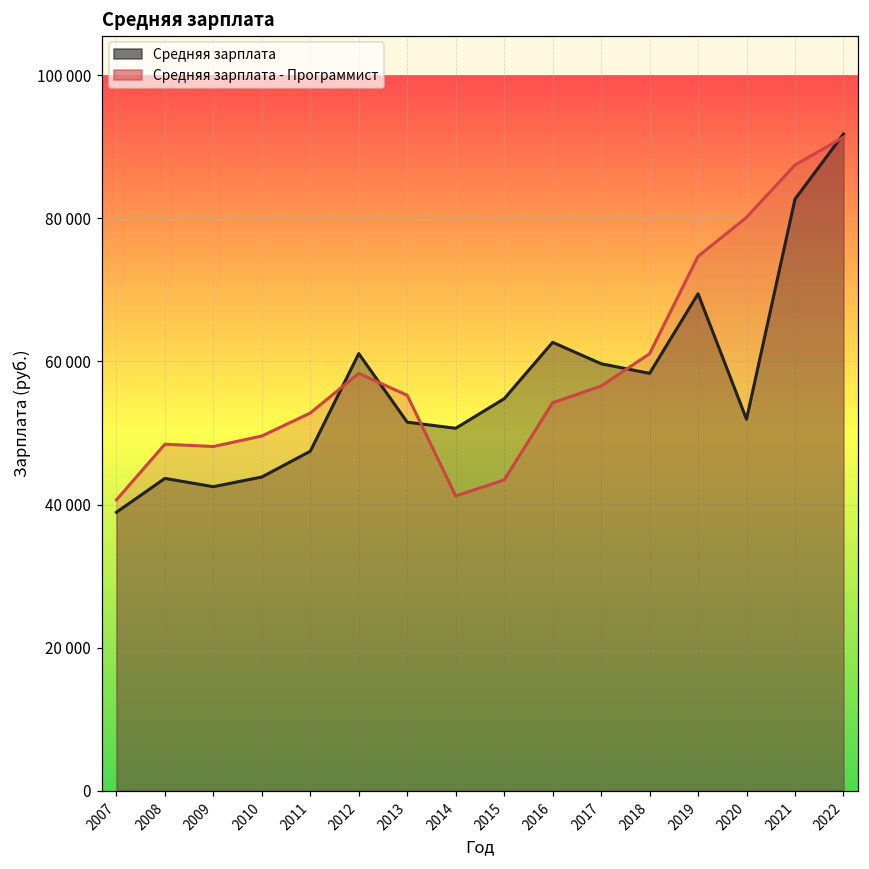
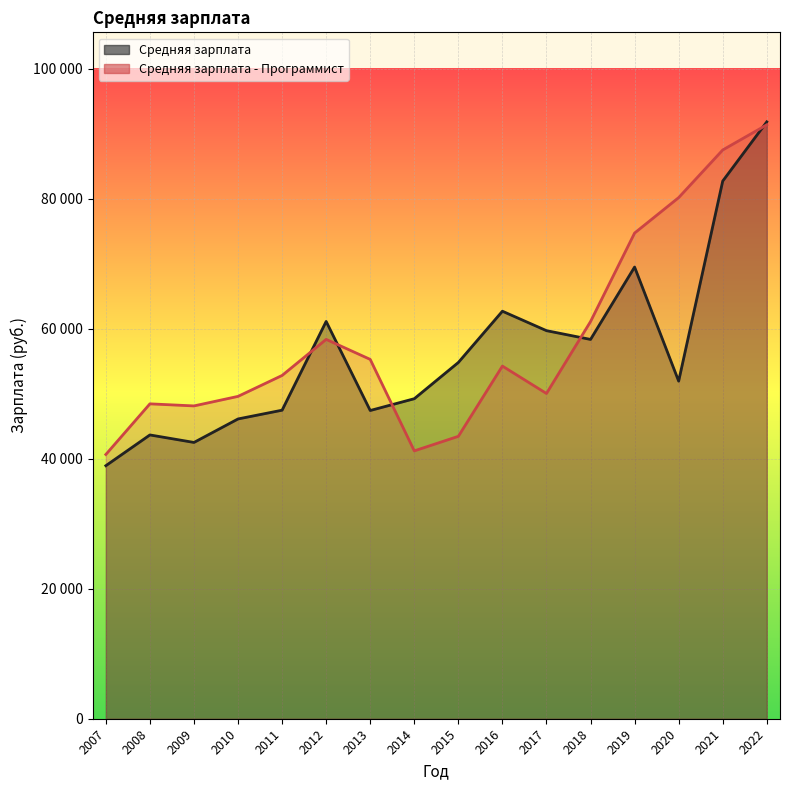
  {
    "Средняя зарплата": {
      "2007": 39000,
      "2008": 44000,
      "2009": 42000,
-     "2010": 44000,
+     "2010": 46000,
      "2011": 47000,
      "2012": 61000,
-     "2013": 52000,
-     "2014": 51000,
+     "2013": 47000,
+     "2014": 49000,
      "2015": 55000,
      "2016": 63000,
      "2017": 60000,
      "2018": 58000,
      "2019": 69000,
      "2020": 52000,
      "2021": 83000,
      "2022": 92000
    },
    "Средняя зарплата - Программист": {
      "2007": 41000,
      "2008": 48000,
      "2009": 48000,
      "2010": 50000,
      "2011": 53000,
      "2012": 58000,
      "2013": 55000,
      "2014": 41000,
      "2015": 43000,
      "2016": 54000,
-     "2017": 57000,
+     "2017": 50000,
      "2018": 61000,
      "2019": 75000,
      "2020": 80000,
      "2021": 87000,
      "2022": 91000
    }
  }
